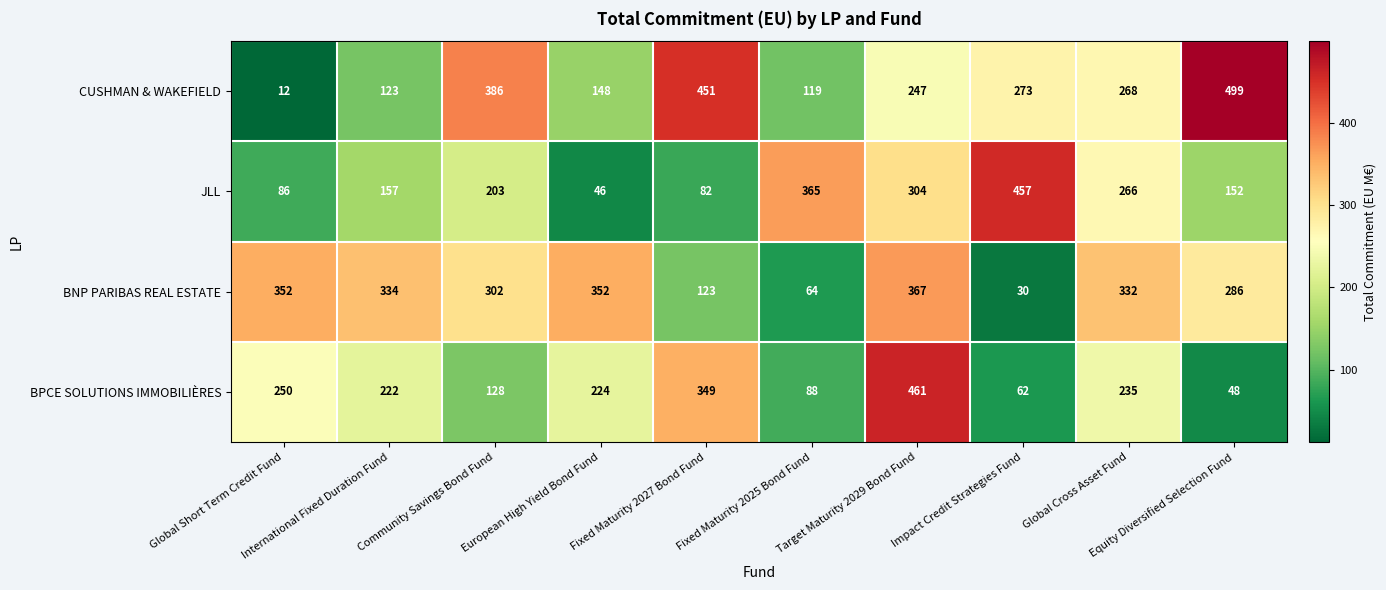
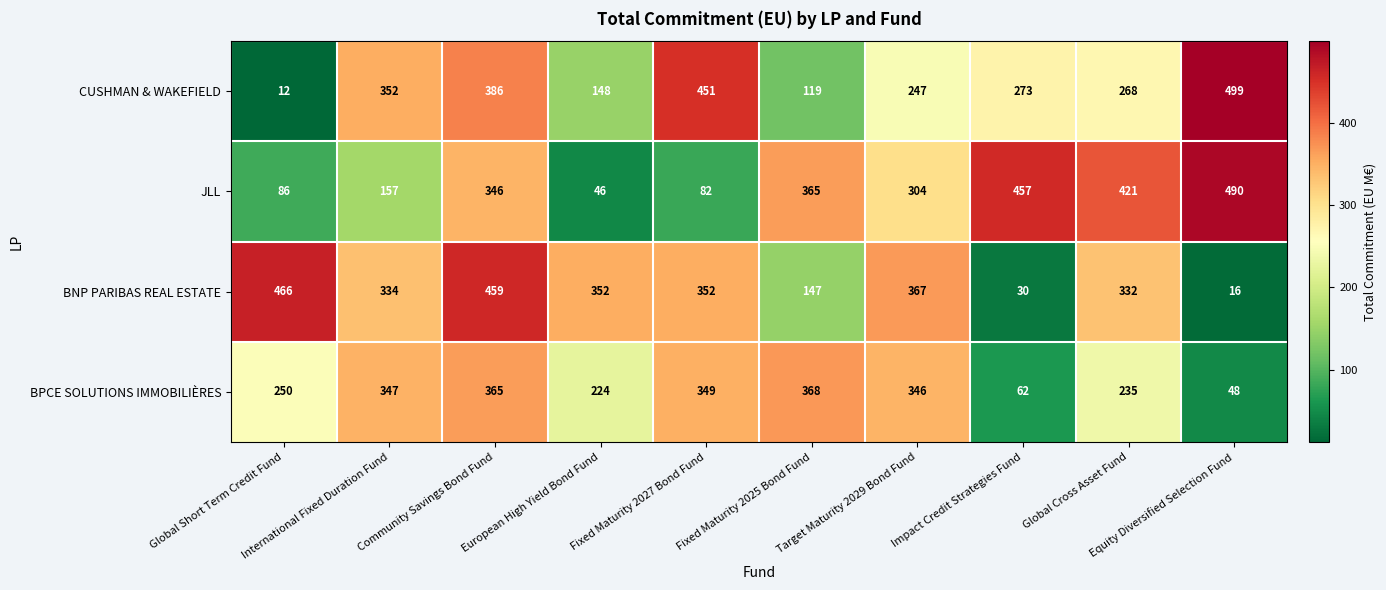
  {
    "CUSHMAN & WAKEFIELD": {
      "Global Short Term Credit Fund": 12,
-     "International Fixed Duration Fund": 123,
+     "International Fixed Duration Fund": 352,
      "Community Savings Bond Fund": 386,
      "European High Yield Bond Fund": 148,
      "Fixed Maturity 2027 Bond Fund": 451,
      "Fixed Maturity 2025 Bond Fund": 119,
      "Target Maturity 2029 Bond Fund": 247,
      "Impact Credit Strategies Fund": 273,
      "Global Cross Asset Fund": 268,
      "Equity Diversified Selection Fund": 499
    },
    "JLL": {
      "Global Short Term Credit Fund": 86,
      "International Fixed Duration Fund": 157,
-     "Community Savings Bond Fund": 203,
+     "Community Savings Bond Fund": 346,
      "European High Yield Bond Fund": 46,
      "Fixed Maturity 2027 Bond Fund": 82,
      "Fixed Maturity 2025 Bond Fund": 365,
      "Target Maturity 2029 Bond Fund": 304,
      "Impact Credit Strategies Fund": 457,
-     "Global Cross Asset Fund": 266,
-     "Equity Diversified Selection Fund": 152
+     "Global Cross Asset Fund": 421,
+     "Equity Diversified Selection Fund": 490
    },
    "BNP PARIBAS REAL ESTATE": {
-     "Global Short Term Credit Fund": 352,
+     "Global Short Term Credit Fund": 466,
      "International Fixed Duration Fund": 334,
-     "Community Savings Bond Fund": 302,
+     "Community Savings Bond Fund": 459,
      "European High Yield Bond Fund": 352,
-     "Fixed Maturity 2027 Bond Fund": 123,
-     "Fixed Maturity 2025 Bond Fund": 64,
+     "Fixed Maturity 2027 Bond Fund": 352,
+     "Fixed Maturity 2025 Bond Fund": 147,
      "Target Maturity 2029 Bond Fund": 367,
      "Impact Credit Strategies Fund": 30,
      "Global Cross Asset Fund": 332,
-     "Equity Diversified Selection Fund": 286
+     "Equity Diversified Selection Fund": 16
    },
    "BPCE SOLUTIONS IMMOBILIÈRES": {
      "Global Short Term Credit Fund": 250,
-     "International Fixed Duration Fund": 222,
-     "Community Savings Bond Fund": 128,
+     "International Fixed Duration Fund": 347,
+     "Community Savings Bond Fund": 365,
      "European High Yield Bond Fund": 224,
      "Fixed Maturity 2027 Bond Fund": 349,
-     "Fixed Maturity 2025 Bond Fund": 88,
-     "Target Maturity 2029 Bond Fund": 461,
+     "Fixed Maturity 2025 Bond Fund": 368,
+     "Target Maturity 2029 Bond Fund": 346,
      "Impact Credit Strategies Fund": 62,
      "Global Cross Asset Fund": 235,
      "Equity Diversified Selection Fund": 48
    }
  }
